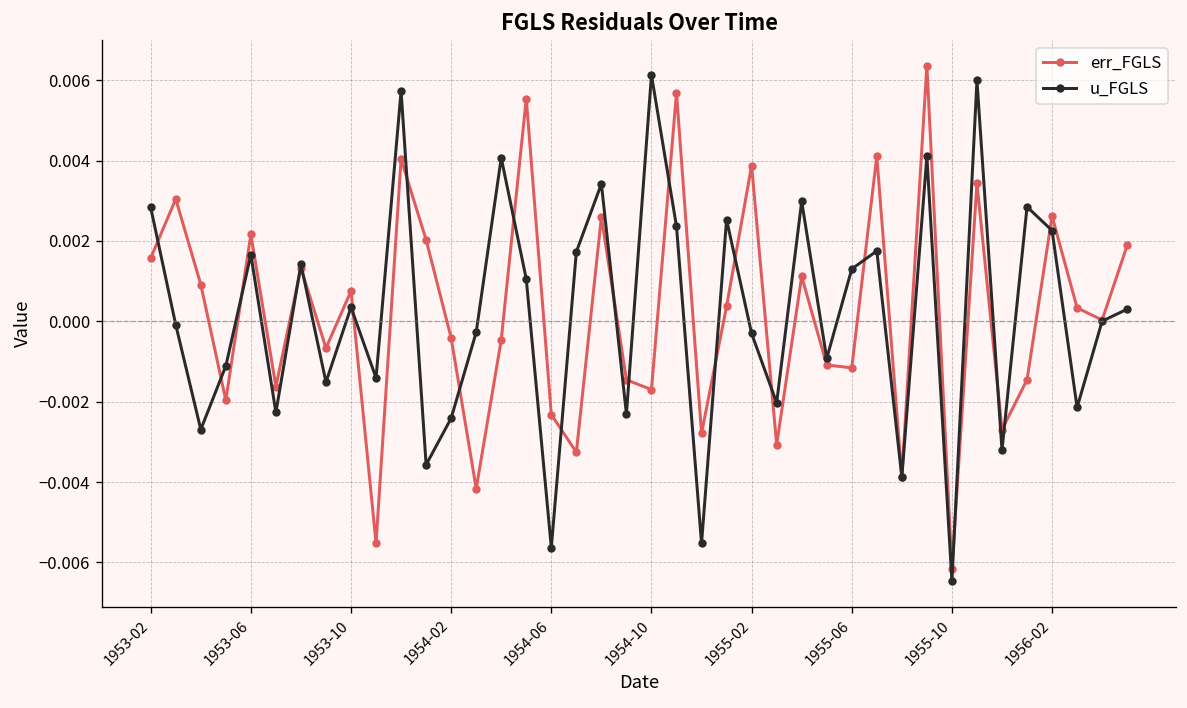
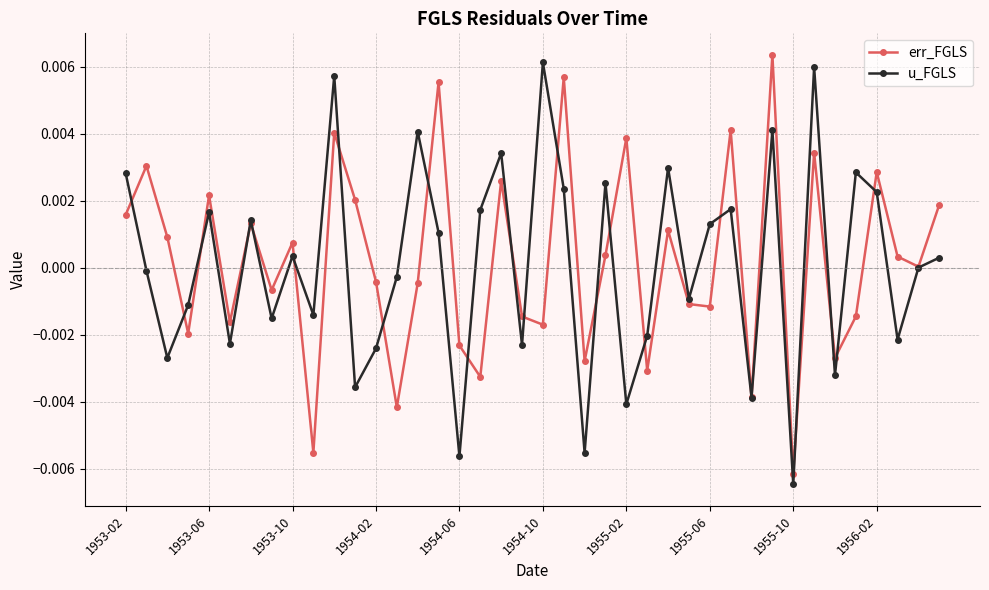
  {
    "err_FGLS": {
      "1953-02": 0.0016,
      "1953-06": 0.0022,
      "1953-10": 0.0008,
      "1954-02": -0.0004,
      "1954-06": -0.0023,
      "1954-10": -0.0017,
      "1955-02": 0.0039,
      "1955-06": -0.0012,
      "1955-10": -0.0062,
-     "1956-02": 0.0026
+     "1956-02": 0.0029
    },
    "u_FGLS": {
      "1953-02": 0.0028,
      "1953-06": 0.0017,
      "1953-10": 0.0003,
      "1954-02": -0.0024,
      "1954-06": -0.0056,
      "1954-10": 0.0061,
-     "1955-02": -0.0003,
+     "1955-02": -0.0041,
      "1955-06": 0.0013,
      "1955-10": -0.0065,
      "1956-02": 0.0023
    }
  }
